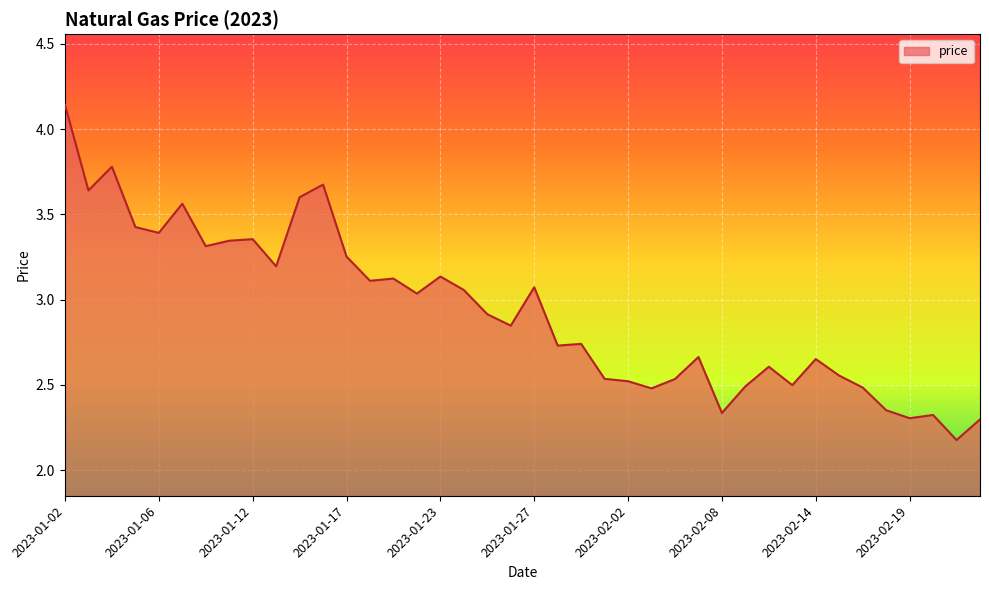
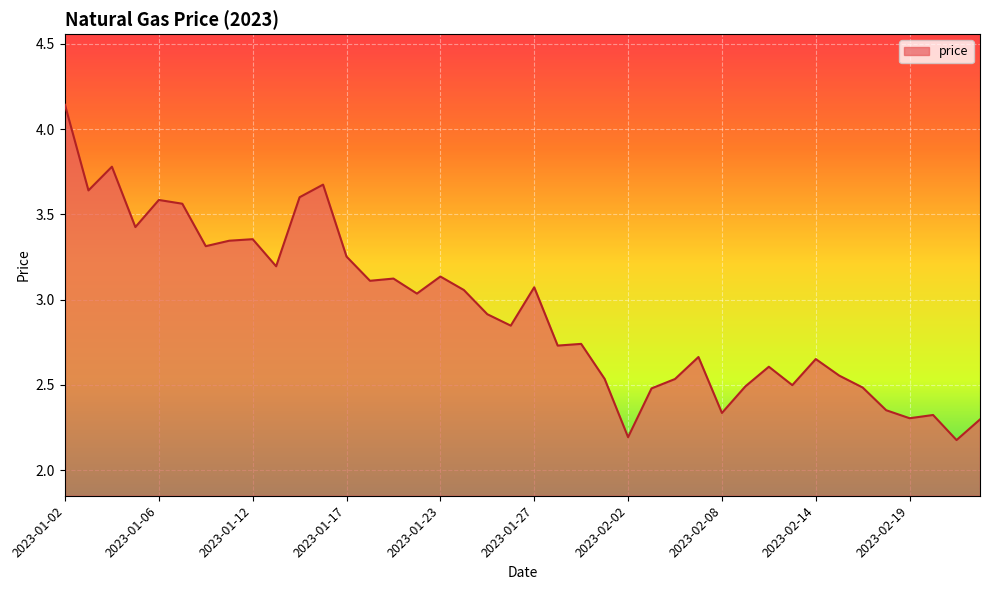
  {
    "2023-01-02": 4.14,
-   "2023-01-06": 3.39,
+   "2023-01-06": 3.59,
    "2023-01-12": 3.36,
    "2023-01-17": 3.25,
    "2023-01-23": 3.14,
    "2023-01-27": 3.07,
-   "2023-02-02": 2.52,
+   "2023-02-02": 2.19,
    "2023-02-08": 2.34,
    "2023-02-14": 2.65,
    "2023-02-19": 2.31
  }
